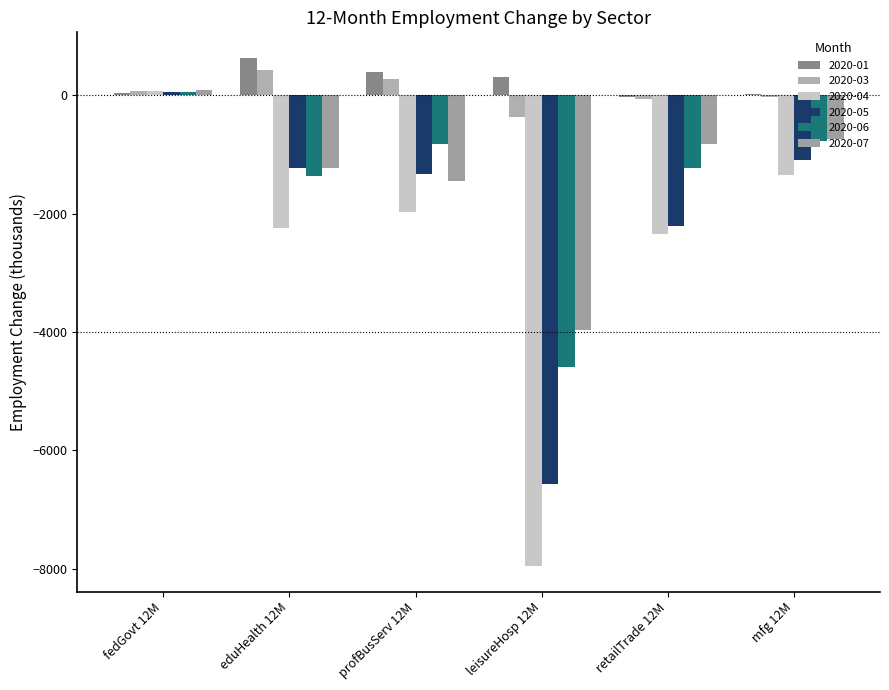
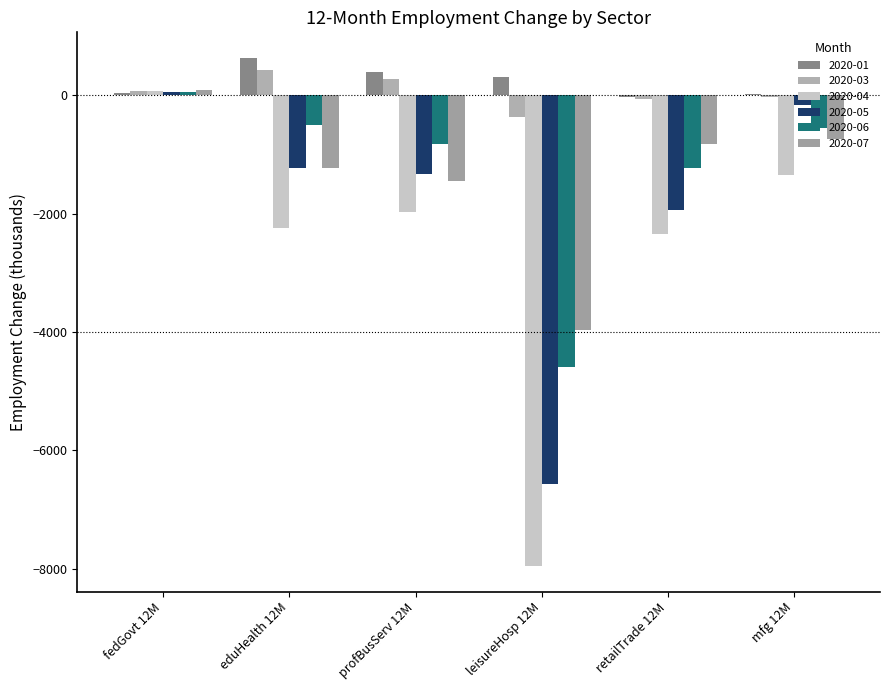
  {
    "2020-05": {
      "fedGovt 12M": 100,
      "eduHealth 12M": -1200,
      "profBusServ 12M": -1300,
      "leisureHosp 12M": -6600,
-     "retailTrade 12M": -2200,
-     "mfg 12M": -1100
+     "retailTrade 12M": -1900,
+     "mfg 12M": -200
    },
    "2020-06": {
      "fedGovt 12M": 100,
-     "eduHealth 12M": -1400,
+     "eduHealth 12M": -500,
      "profBusServ 12M": -800,
      "leisureHosp 12M": -4600,
      "retailTrade 12M": -1200,
-     "mfg 12M": -800
+     "mfg 12M": -600
    }
  }
